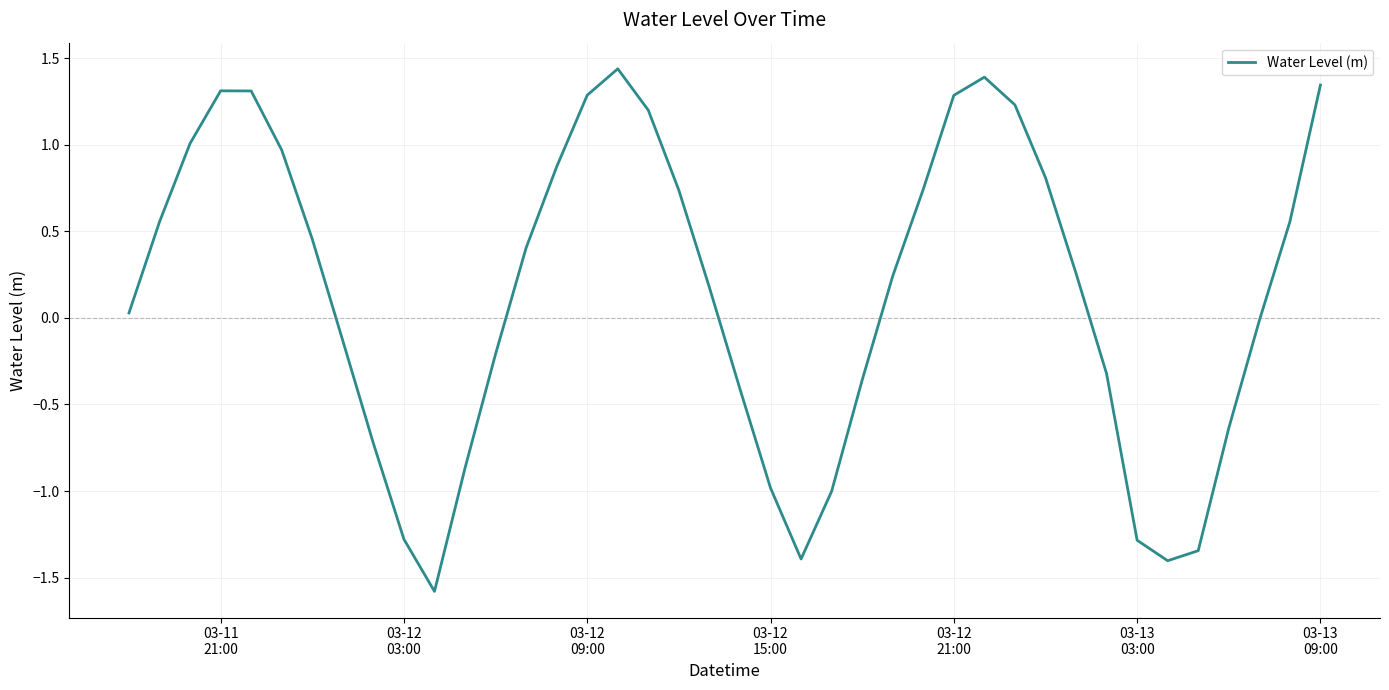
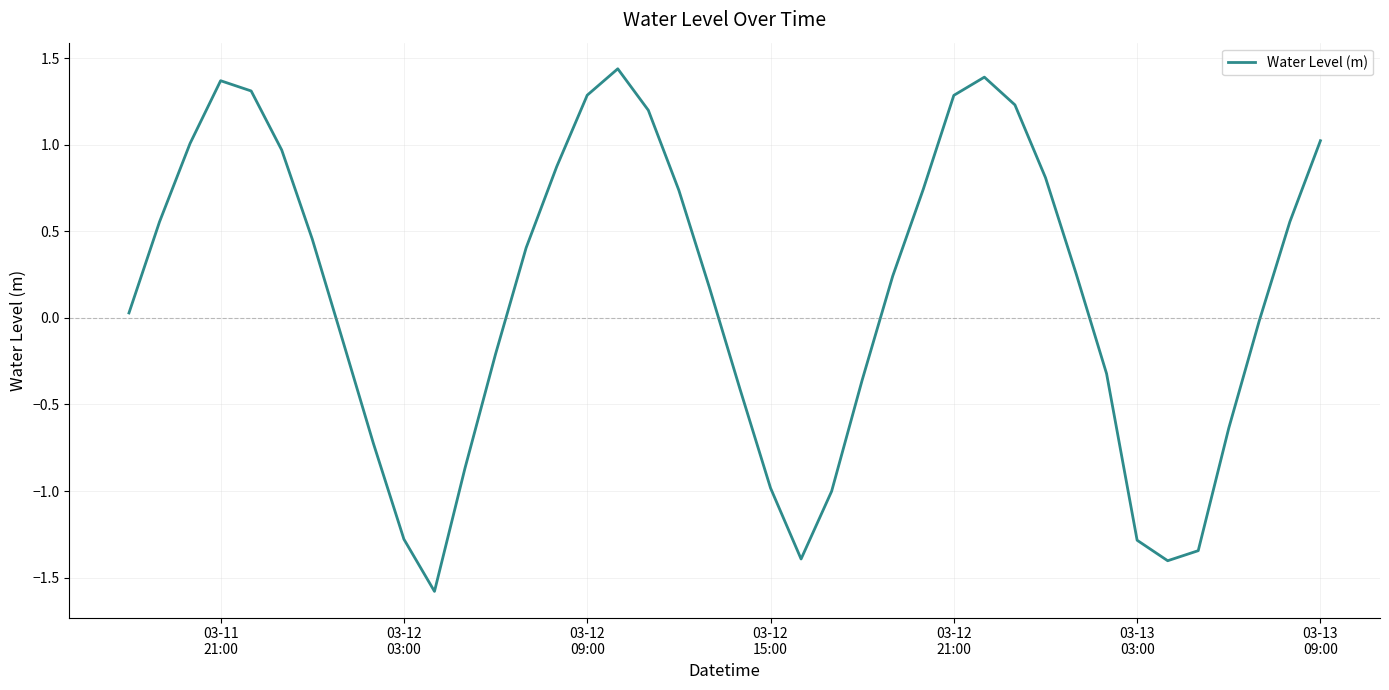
  {
-   "03-11 21:00": 1.31,
+   "03-11 21:00": 1.37,
    "03-12 03:00": -1.28,
    "03-12 09:00": 1.29,
    "03-12 15:00": -0.98,
    "03-12 21:00": 1.28,
    "03-13 03:00": -1.28,
-   "03-13 09:00": 1.34
+   "03-13 09:00": 1.02
  }
